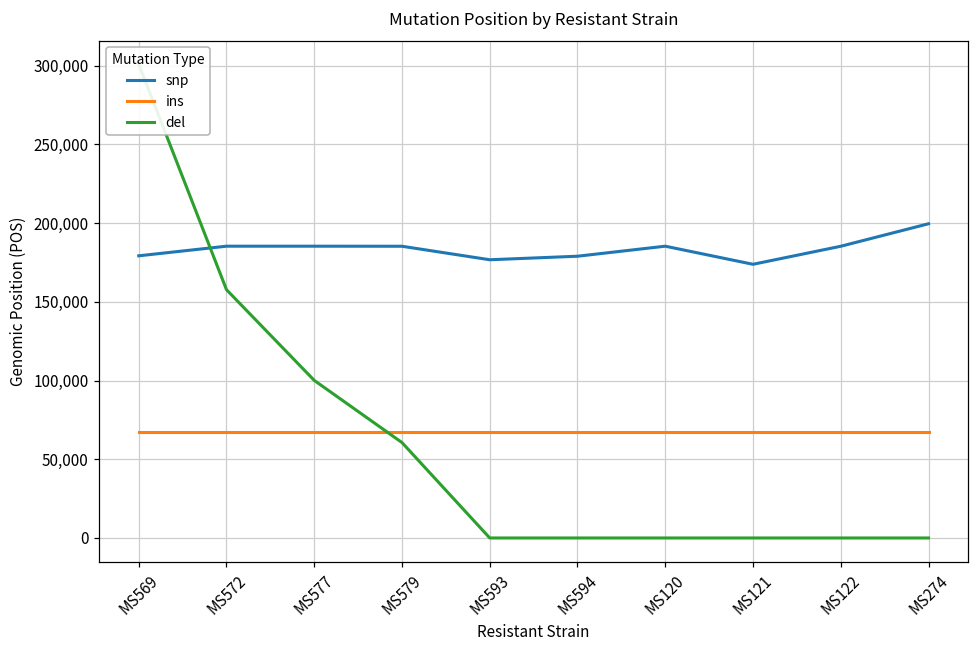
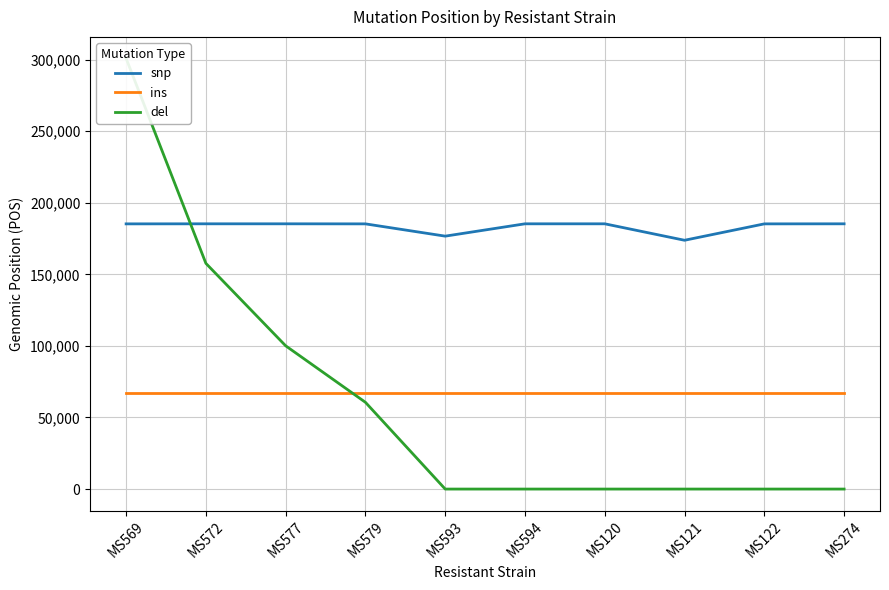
  {
    "snp": {
-     "MS569": "179,000",
+     "MS569": "185,000",
      "MS572": "185,000",
      "MS577": "185,000",
      "MS579": "185,000",
      "MS593": "177,000",
-     "MS594": "179,000",
+     "MS594": "185,000",
      "MS120": "185,000",
      "MS121": "174,000",
      "MS122": "185,000",
-     "MS274": "200,000"
+     "MS274": "185,000"
    },
    "ins": {
      "MS569": "67,000",
      "MS572": "67,000",
      "MS577": "67,000",
      "MS579": "67,000",
      "MS593": "67,000",
      "MS594": "67,000",
      "MS120": "67,000",
      "MS121": "67,000",
      "MS122": "67,000",
      "MS274": "67,000"
    },
    "del": {
      "MS572": "158,000",
      "MS577": "100,000",
      "MS579": "61,000",
      "MS593": "0",
      "MS594": "0",
      "MS120": "0",
      "MS121": "0",
      "MS122": "0",
      "MS274": "0"
    }
  }
